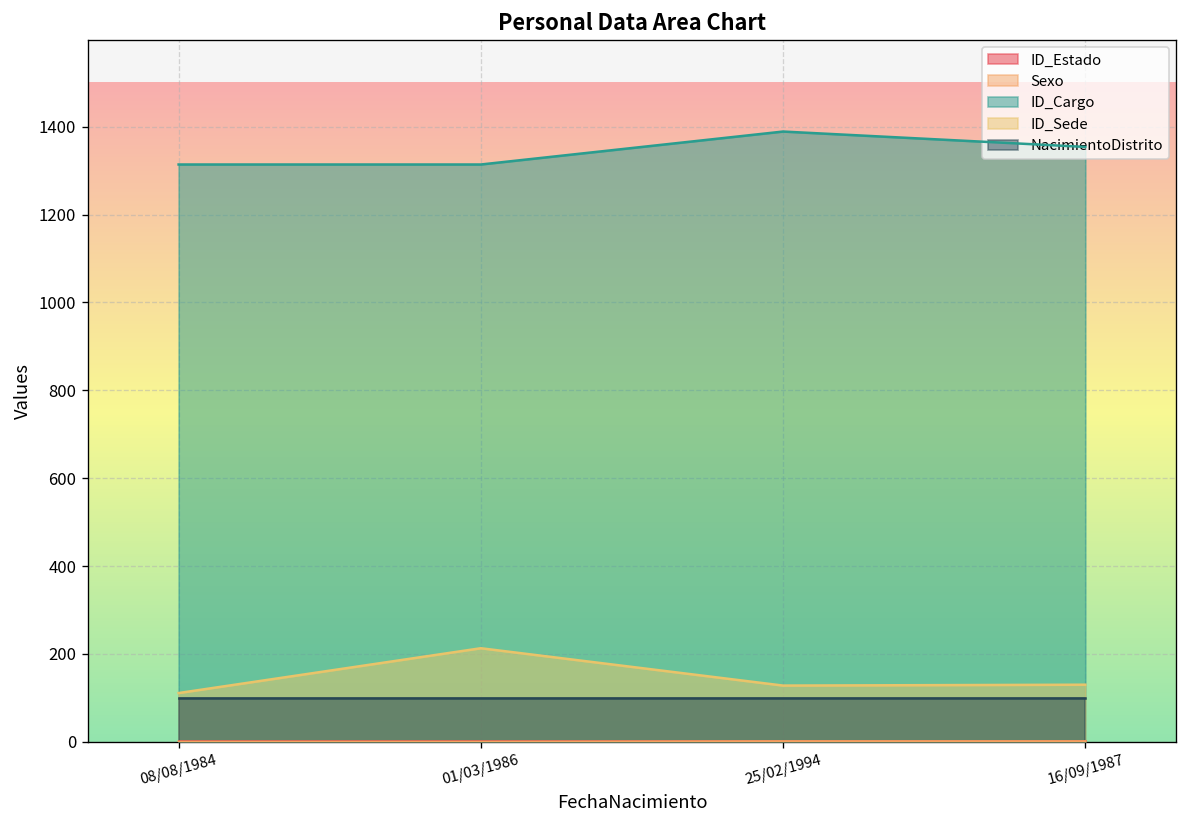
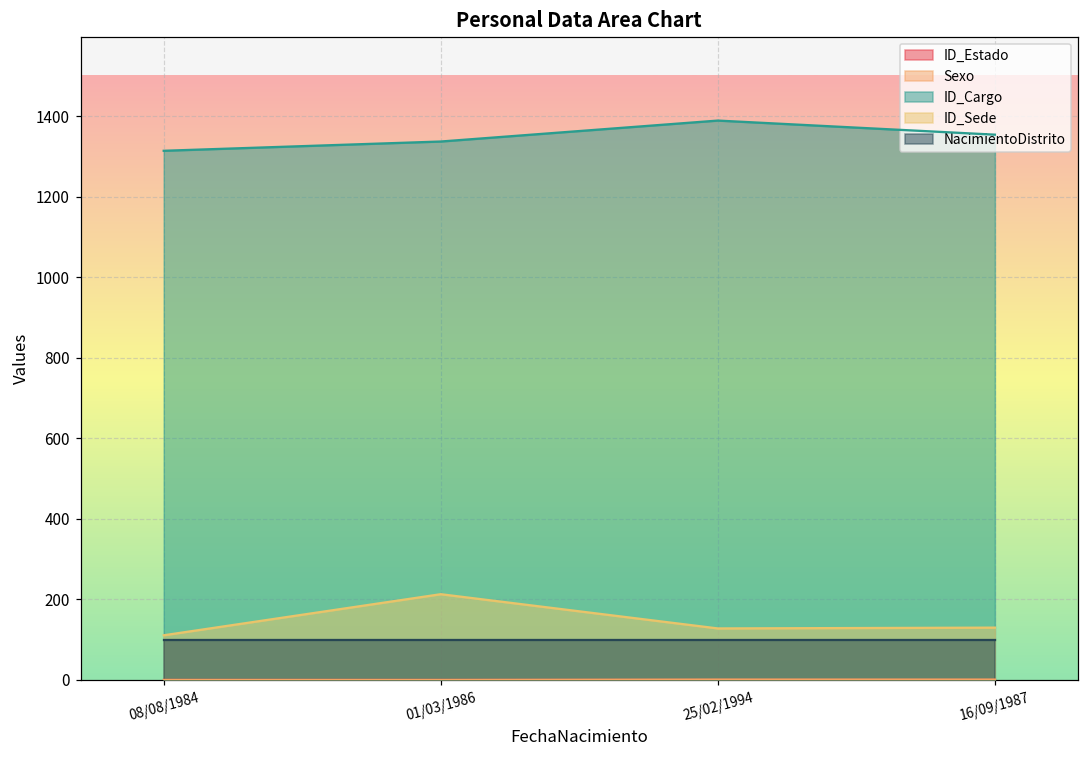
  {
    "ID_Cargo": {
      "08/08/1984": 1310,
-     "01/03/1986": 1310,
+     "01/03/1986": 1340,
      "25/02/1994": 1390
    },
    "NacimientoDistrito": {
      "08/08/1984": 100,
      "01/03/1986": 100,
      "25/02/1994": 100,
      "16/09/1987": 100
    }
  }
